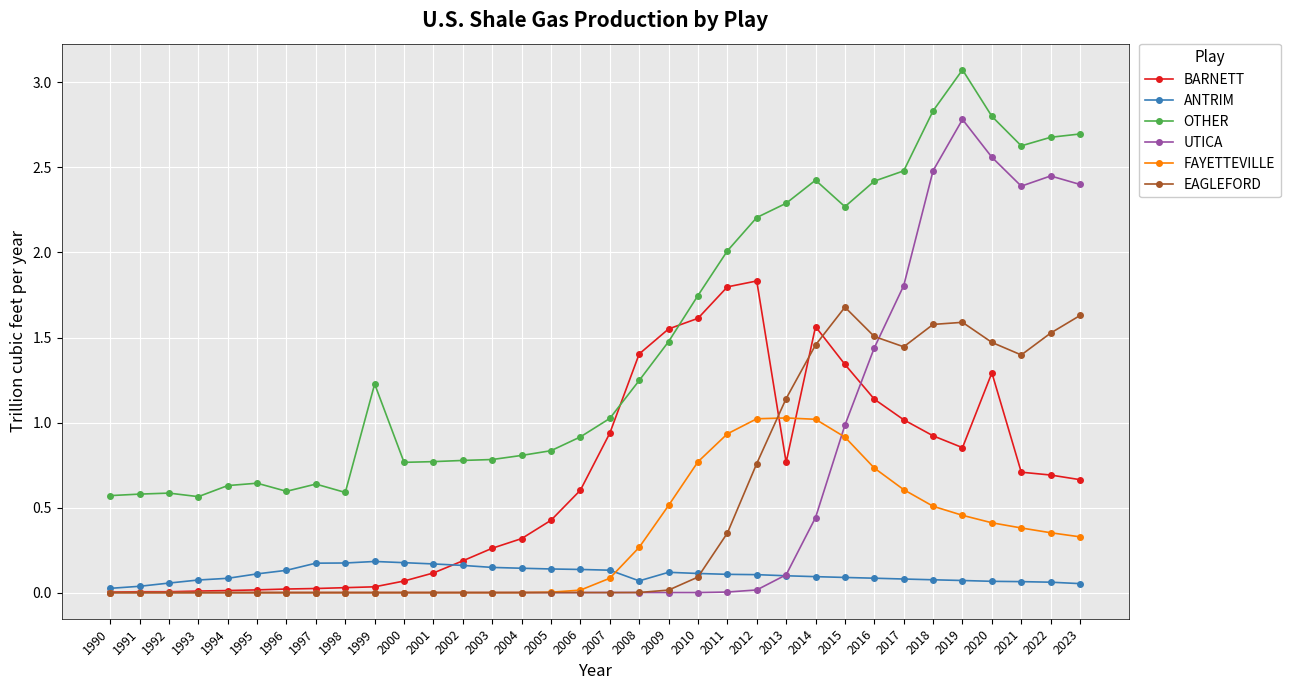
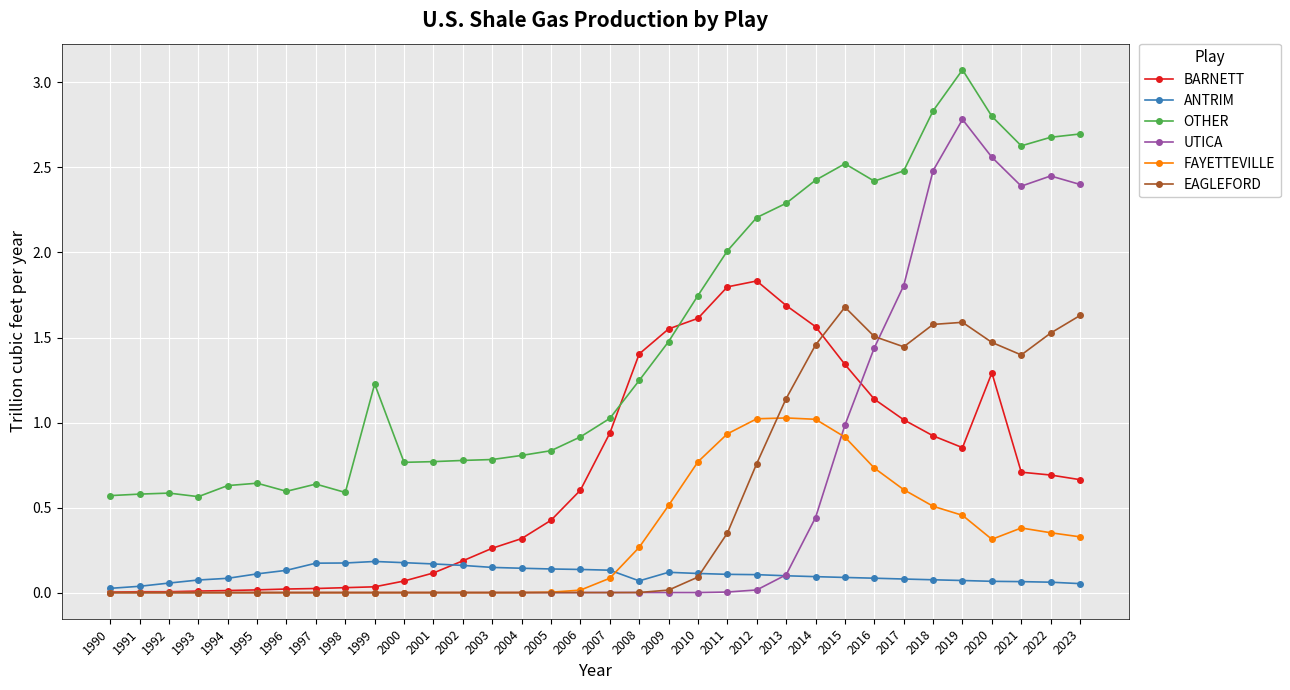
  {
    "BARNETT": {
      "1995": 0.02,
      "1996": 0.02,
      "1997": 0.02,
      "1998": 0.03,
      "1999": 0.03,
      "2000": 0.07,
      "2001": 0.12,
      "2002": 0.19,
      "2003": 0.26,
      "2004": 0.32,
      "2005": 0.43,
      "2006": 0.60,
      "2007": 0.94,
      "2008": 1.40,
      "2009": 1.55,
      "2010": 1.61,
      "2011": 1.80,
      "2012": 1.83,
-     "2013": 0.77,
+     "2013": 1.69,
      "2014": 1.56,
      "2015": 1.34,
      "2016": 1.14,
      "2017": 1.02,
      "2018": 0.92,
      "2019": 0.85,
      "2020": 1.29,
      "2021": 0.71,
      "2022": 0.69,
      "2023": 0.66
    },
    "ANTRIM": {
      "1990": 0.03,
      "1991": 0.04,
      "1992": 0.06,
      "1993": 0.07,
      "1994": 0.08,
      "1995": 0.11,
      "1996": 0.13,
      "1997": 0.17,
      "1998": 0.17,
      "1999": 0.18,
      "2000": 0.18,
      "2001": 0.17,
      "2002": 0.16,
      "2003": 0.15,
      "2004": 0.14,
      "2005": 0.14,
      "2006": 0.14,
      "2007": 0.13,
      "2008": 0.07,
      "2009": 0.12,
      "2010": 0.11,
      "2011": 0.11,
      "2012": 0.11,
      "2014": 0.09,
      "2015": 0.09,
      "2016": 0.08,
      "2017": 0.08,
      "2018": 0.08,
      "2019": 0.07,
      "2020": 0.07,
      "2021": 0.06,
      "2022": 0.06,
      "2023": 0.05
    },
    "OTHER": {
      "1990": 0.57,
      "1991": 0.58,
      "1992": 0.59,
      "1993": 0.56,
      "1994": 0.63,
      "1995": 0.64,
      "1996": 0.60,
      "1997": 0.64,
      "1998": 0.59,
      "1999": 1.23,
      "2000": 0.77,
      "2001": 0.77,
      "2002": 0.78,
      "2003": 0.78,
      "2004": 0.81,
      "2005": 0.83,
      "2006": 0.92,
      "2007": 1.02,
      "2008": 1.25,
      "2009": 1.48,
      "2010": 1.75,
      "2011": 2.01,
      "2012": 2.21,
      "2013": 2.29,
      "2014": 2.43,
-     "2015": 2.27,
+     "2015": 2.52,
      "2016": 2.42,
      "2017": 2.48,
      "2018": 2.83,
      "2019": 3.07,
      "2020": 2.80,
      "2021": 2.63,
      "2022": 2.68,
      "2023": 2.70
    },
    "UTICA": {
      "2010": 0.00,
      "2011": 0.00,
      "2012": 0.02,
      "2014": 0.44,
      "2015": 0.98,
      "2016": 1.44,
      "2017": 1.81,
      "2018": 2.48,
      "2019": 2.78,
      "2020": 2.56,
      "2021": 2.39,
      "2022": 2.45,
      "2023": 2.40
    },
    "FAYETTEVILLE": {
      "2007": 0.08,
      "2008": 0.27,
      "2009": 0.51,
      "2010": 0.77,
      "2011": 0.93,
      "2012": 1.02,
      "2013": 1.03,
      "2014": 1.02,
      "2015": 0.91,
      "2016": 0.73,
      "2017": 0.61,
      "2018": 0.51,
      "2019": 0.45,
-     "2020": 0.41,
+     "2020": 0.31,
      "2021": 0.38,
      "2022": 0.35,
      "2023": 0.33
    },
    "EAGLEFORD": {
      "2010": 0.09,
      "2011": 0.35,
      "2012": 0.76,
      "2013": 1.14,
      "2014": 1.46,
      "2015": 1.68,
      "2016": 1.51,
      "2017": 1.45,
      "2018": 1.58,
      "2019": 1.59,
      "2020": 1.47,
      "2021": 1.40,
      "2022": 1.53,
      "2023": 1.63
    }
  }
